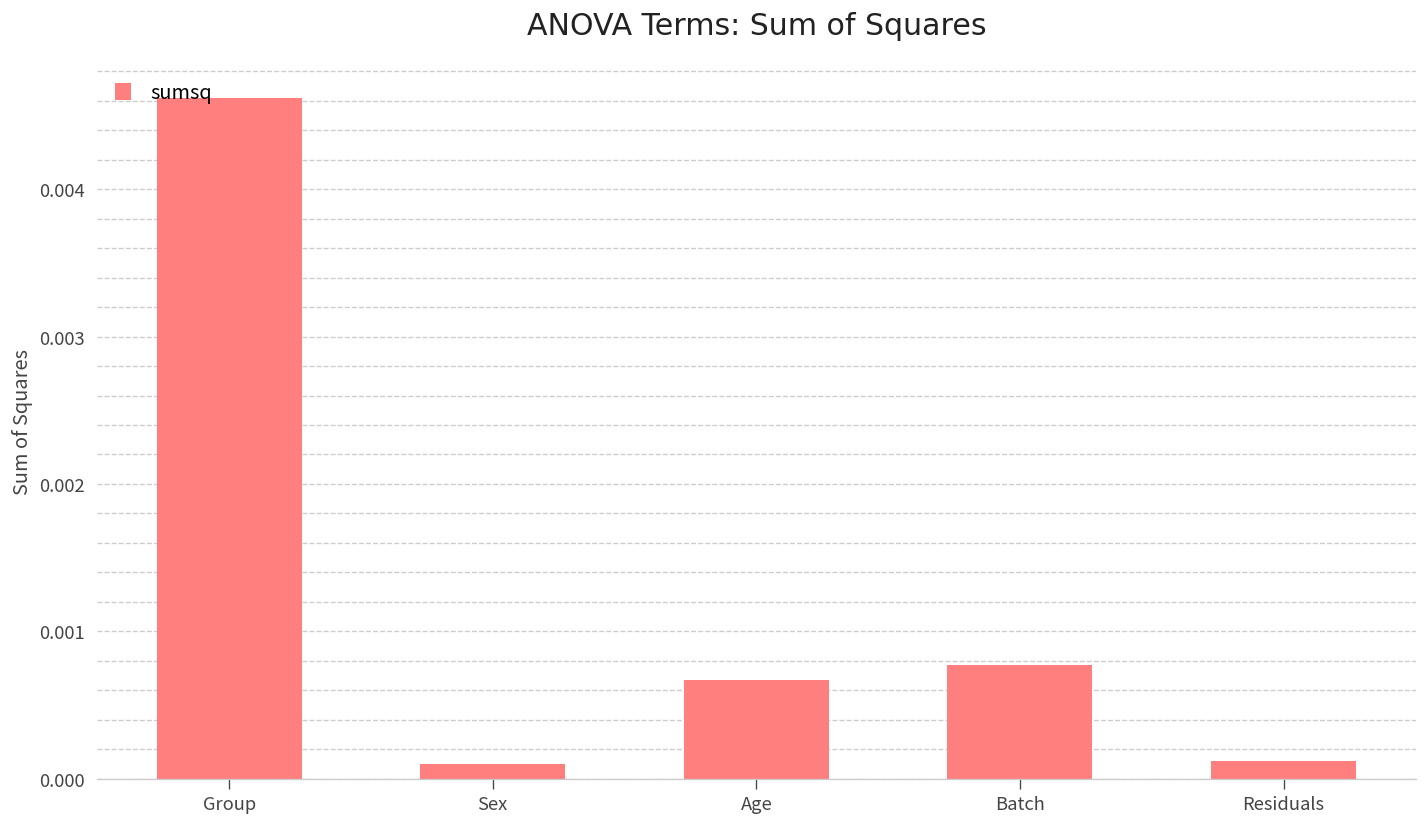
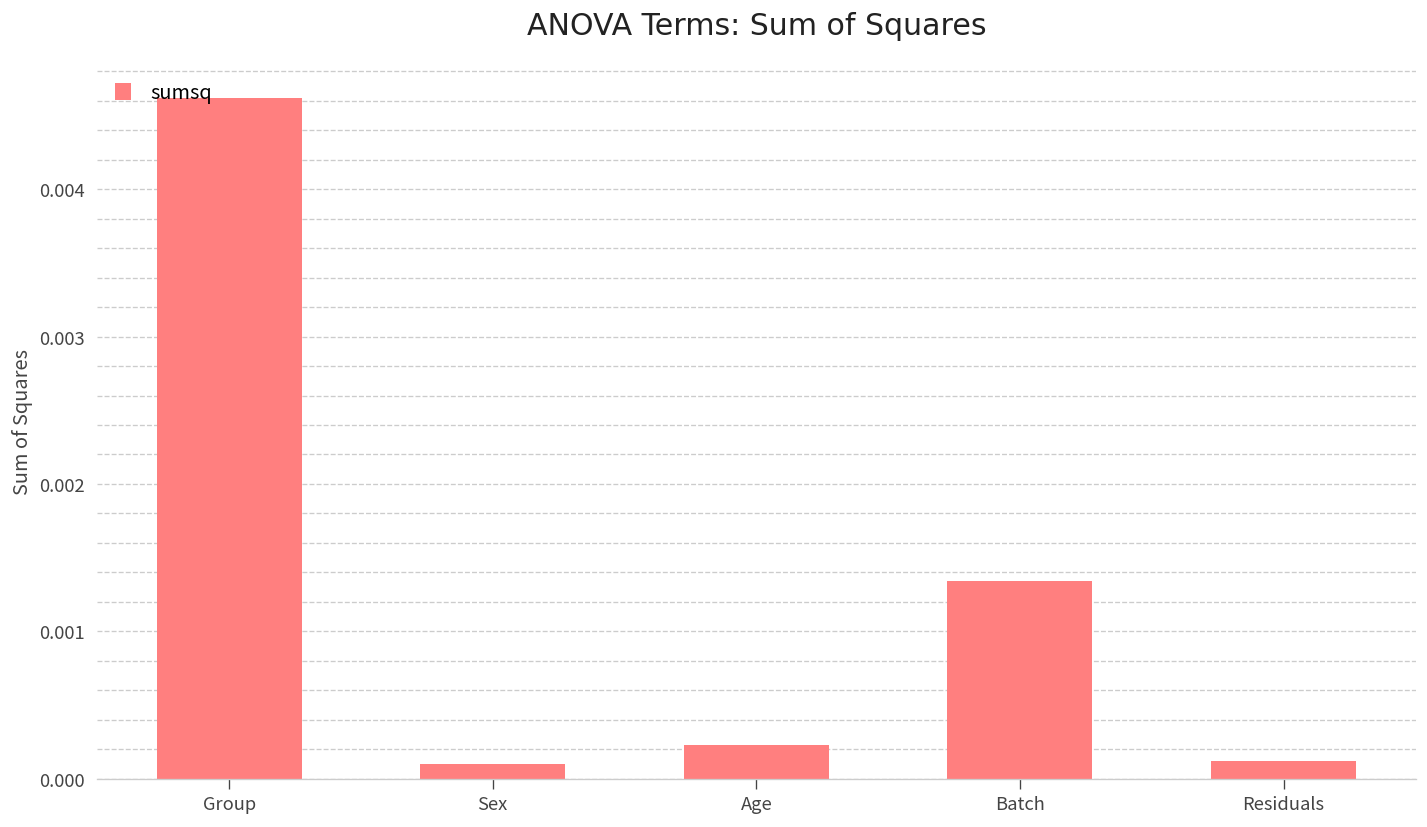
  {
    "Group": 0.00462,
    "Sex": 0.00010,
-   "Age": 0.00067,
-   "Batch": 0.00077,
+   "Age": 0.00023,
+   "Batch": 0.00134,
    "Residuals": 0.00012
  }
